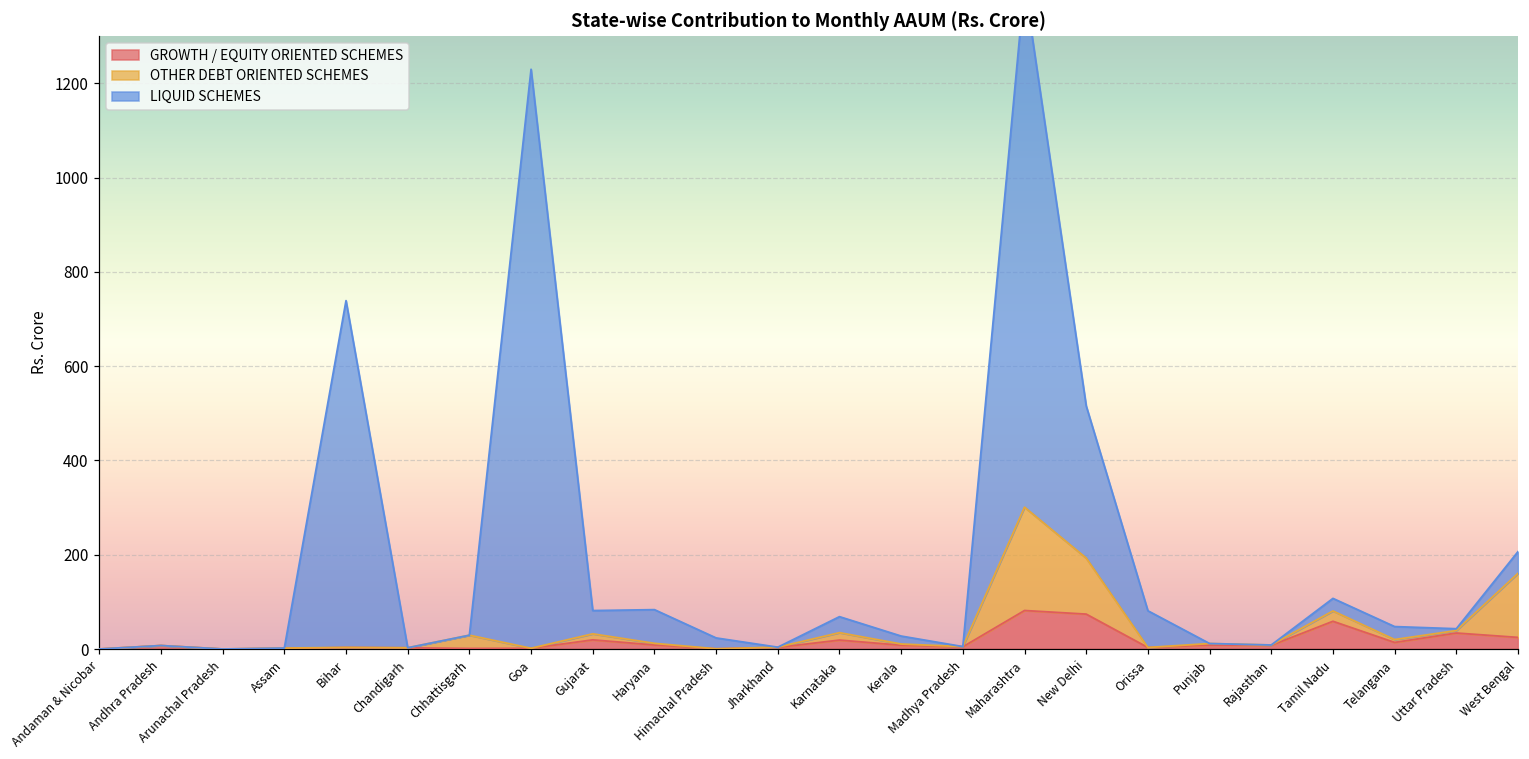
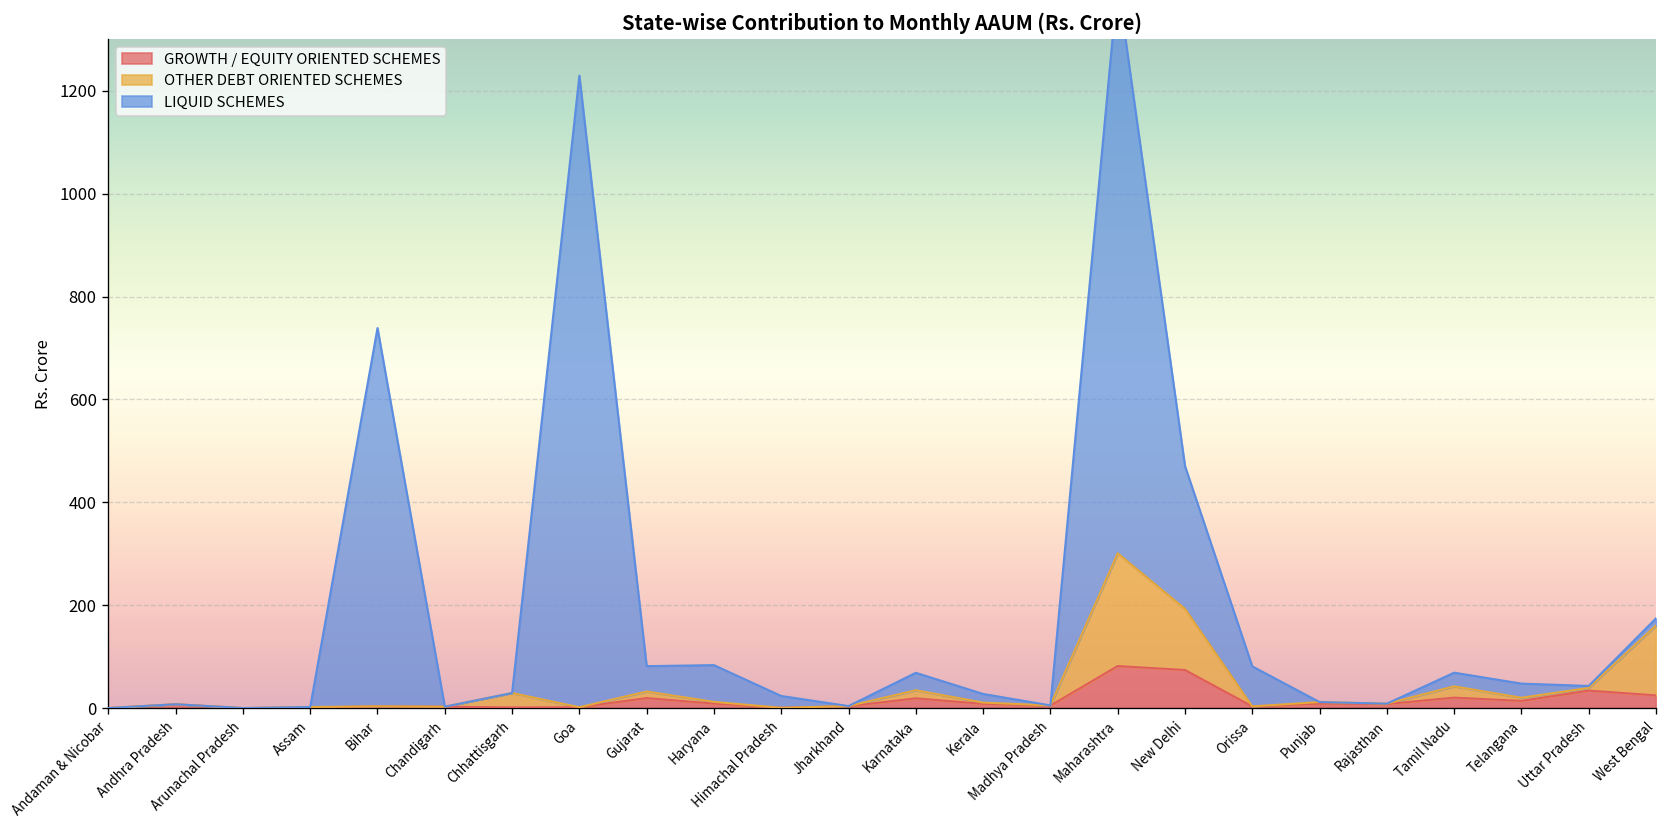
  {
    "GROWTH / EQUITY ORIENTED SCHEMES": {
      "Chhattisgarh": 0,
      "Gujarat": 20,
      "Karnataka": 20,
      "Maharashtra": 80,
      "New Delhi": 70,
-     "Tamil Nadu": 60,
+     "Tamil Nadu": 20,
      "Telangana": 10,
      "West Bengal": 20
    },
    "OTHER DEBT ORIENTED SCHEMES": {
      "Gujarat": 10,
      "Karnataka": 20,
      "Maharashtra": 220,
      "New Delhi": 120,
      "Tamil Nadu": 20,
      "Telangana": 10,
      "West Bengal": 140
    },
    "LIQUID SCHEMES": {
      "Bihar": 740,
      "Goa": 1230,
      "Gujarat": 50,
      "Haryana": 70,
      "Himachal Pradesh": 20,
      "Karnataka": 30,
      "Kerala": 20,
-     "New Delhi": 320,
+     "New Delhi": 280,
      "Orissa": 80,
      "Tamil Nadu": 30,
      "Telangana": 30,
-     "West Bengal": 50
+     "West Bengal": 10
    }
  }
